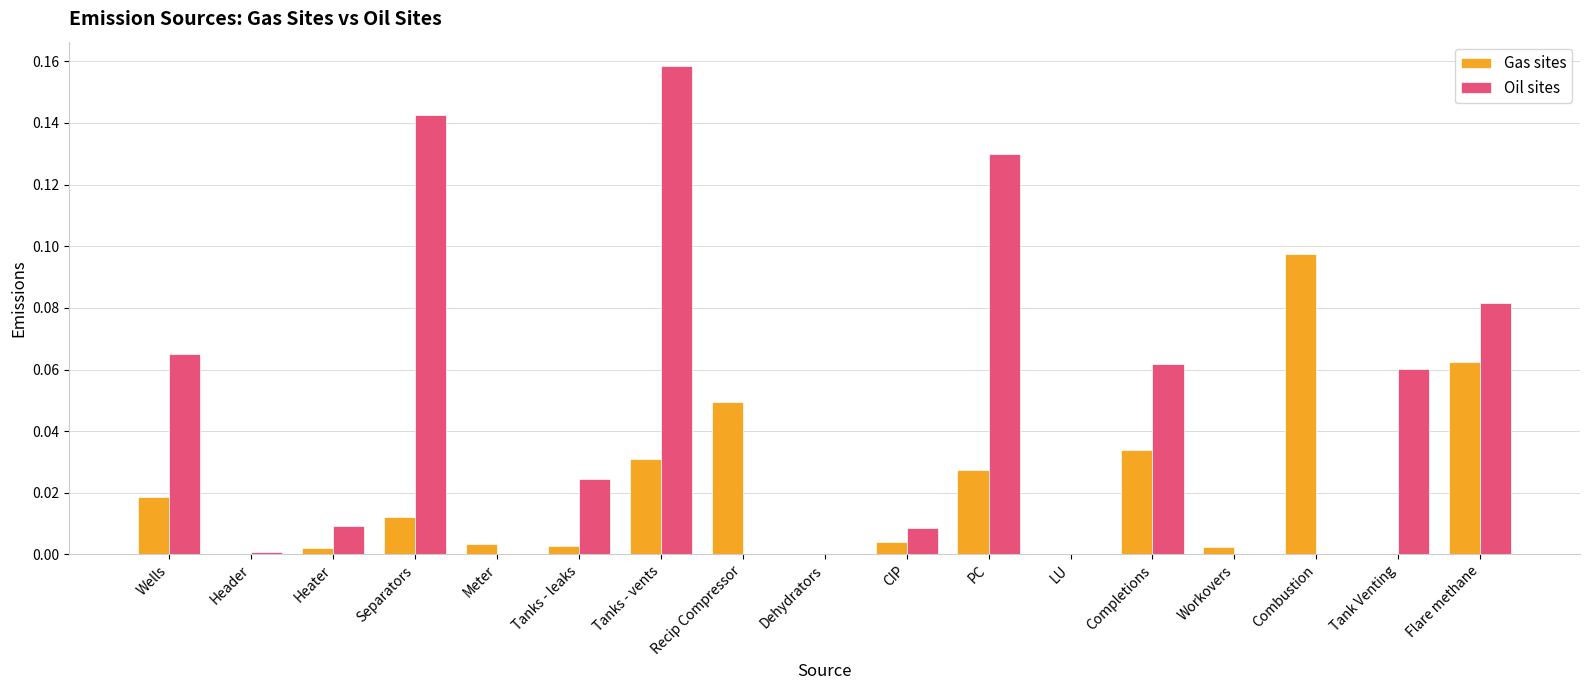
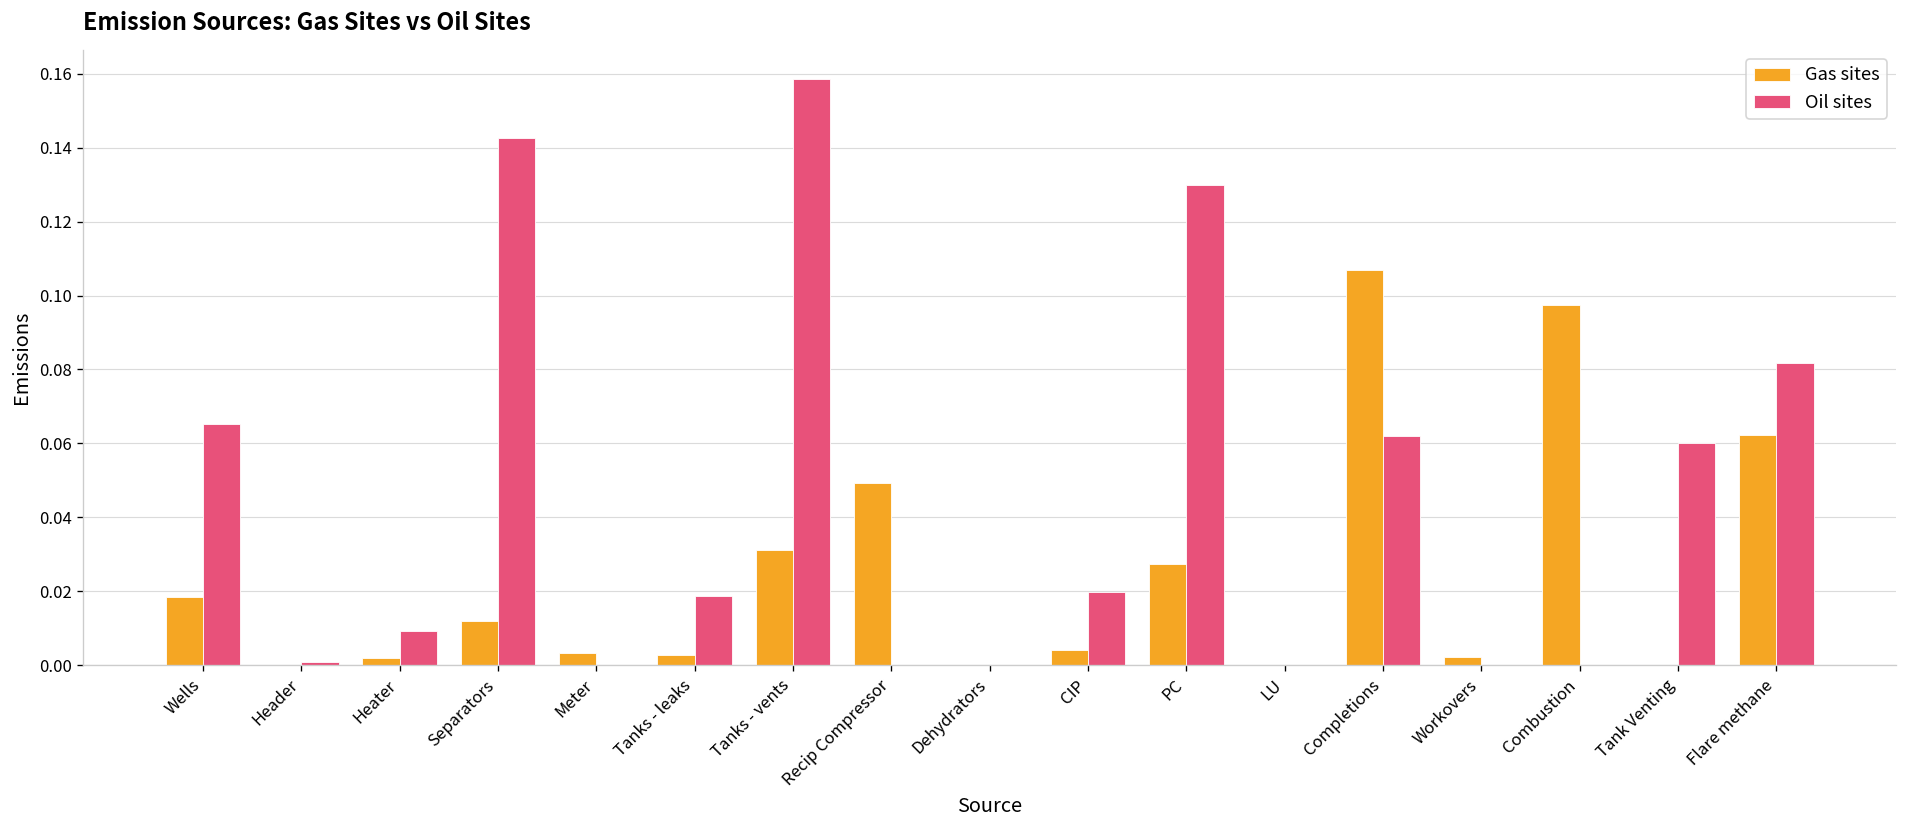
  {
    "Gas sites": {
      "Wells": 0.019,
      "Header": 0.000,
      "Heater": 0.002,
      "Separators": 0.012,
      "Meter": 0.003,
      "Tanks - leaks": 0.003,
      "Tanks - vents": 0.031,
      "Recip Compressor": 0.049,
      "CIP": 0.004,
      "PC": 0.027,
-     "Completions": 0.034,
+     "Completions": 0.107,
      "Workovers": 0.002,
      "Combustion": 0.097,
      "Flare methane": 0.062
    },
    "Oil sites": {
      "Wells": 0.065,
      "Header": 0.001,
      "Heater": 0.009,
      "Separators": 0.143,
      "Meter": 0.000,
-     "Tanks - leaks": 0.025,
+     "Tanks - leaks": 0.019,
      "Tanks - vents": 0.158,
      "Recip Compressor": 0.000,
      "Dehydrators": 0.000,
-     "CIP": 0.009,
+     "CIP": 0.020,
      "PC": 0.130,
      "LU": 0.000,
      "Completions": 0.062,
      "Workovers": 0.000,
      "Combustion": 0.000,
      "Tank Venting": 0.060,
      "Flare methane": 0.082
    }
  }
